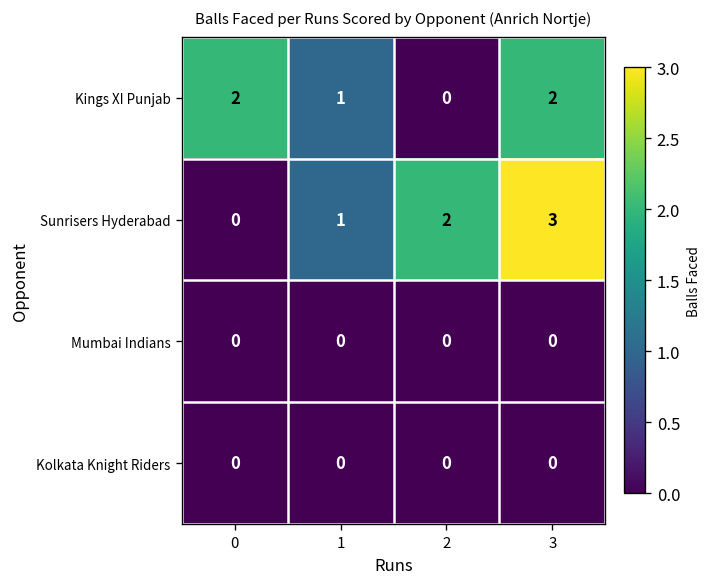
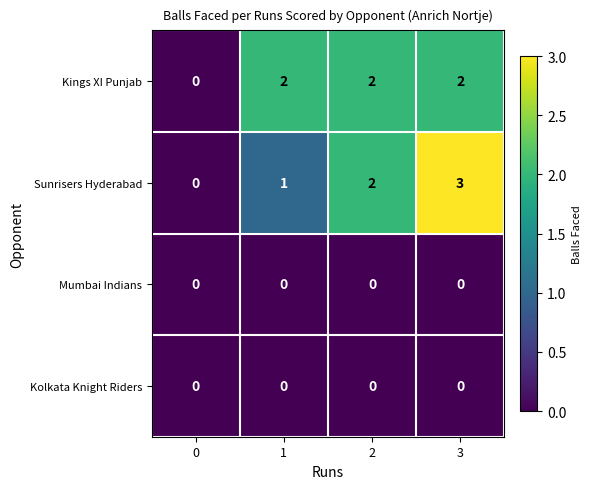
  {
    "Kings XI Punjab": {
-     "0": 2,
-     "1": 1,
-     "2": 0,
+     "0": 0,
+     "1": 2,
+     "2": 2,
      "3": 2
    },
    "Sunrisers Hyderabad": {
      "0": 0,
      "1": 1,
      "2": 2,
      "3": 3
    },
    "Mumbai Indians": {
      "0": 0,
      "1": 0,
      "2": 0,
      "3": 0
    },
    "Kolkata Knight Riders": {
      "0": 0,
      "1": 0,
      "2": 0,
      "3": 0
    }
  }
